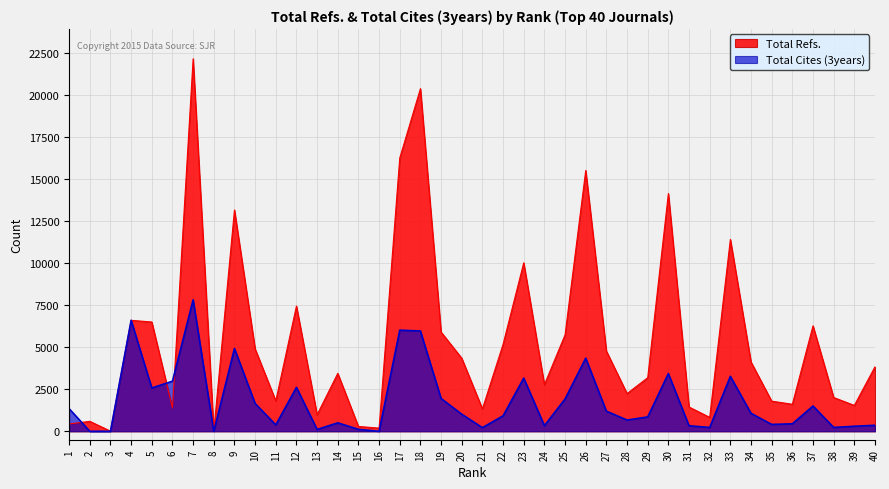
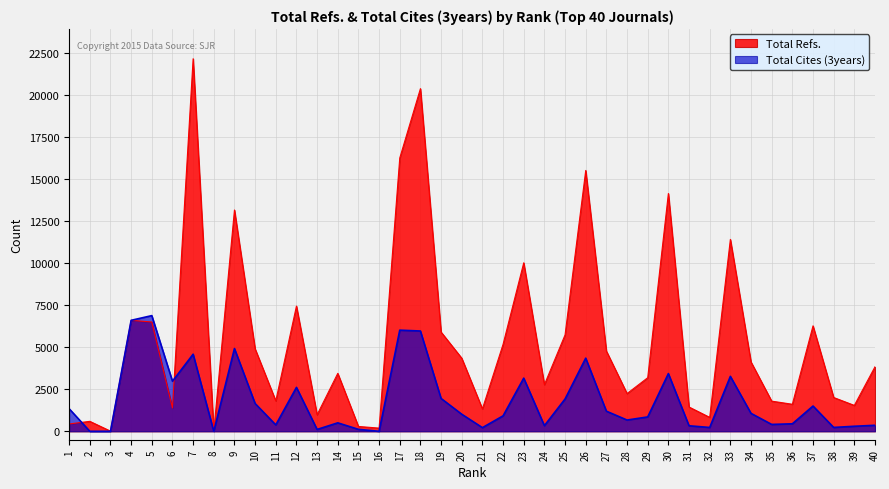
  {
    "Total Refs.": {
      "1": 400,
      "2": 600,
      "5": 6500,
      "6": 1400,
      "9": 13200,
      "10": 4900,
      "11": 1800,
      "12": 7400,
      "13": 1000,
      "14": 3400,
      "15": 300,
      "16": 200,
      "17": 16200,
      "18": 20400,
      "19": 5900,
      "20": 4300,
      "21": 1300,
      "22": 5200,
      "23": 10000,
      "24": 2800,
      "25": 5700,
      "26": 15500,
      "27": 4800,
      "28": 2200,
      "29": 3200,
      "30": 14100,
      "31": 1400,
      "32": 800,
      "33": 11400,
      "34": 4100,
      "35": 1800,
      "36": 1600,
      "37": 6300,
      "38": 2000,
      "39": 1500,
      "40": 3800
    },
    "Total Cites (3years)": {
      "1": 1300,
      "2": 0,
-     "5": 2600,
+     "5": 6900,
      "6": 3000,
-     "7": 7800,
+     "7": 4600,
      "9": 4900,
      "10": 1700,
      "11": 400,
      "12": 2600,
      "13": 100,
      "14": 500,
      "15": 100,
      "16": 0,
      "17": 6000,
      "18": 6000,
      "19": 2000,
      "20": 1000,
      "21": 200,
      "22": 900,
      "23": 3200,
      "24": 300,
      "25": 1900,
      "26": 4300,
      "27": 1200,
      "28": 700,
      "29": 900,
      "30": 3400,
      "31": 300,
      "32": 200,
      "33": 3300,
      "34": 1100,
      "35": 400,
      "36": 400,
      "37": 1500,
      "38": 200,
      "39": 300,
      "40": 400
    }
  }
